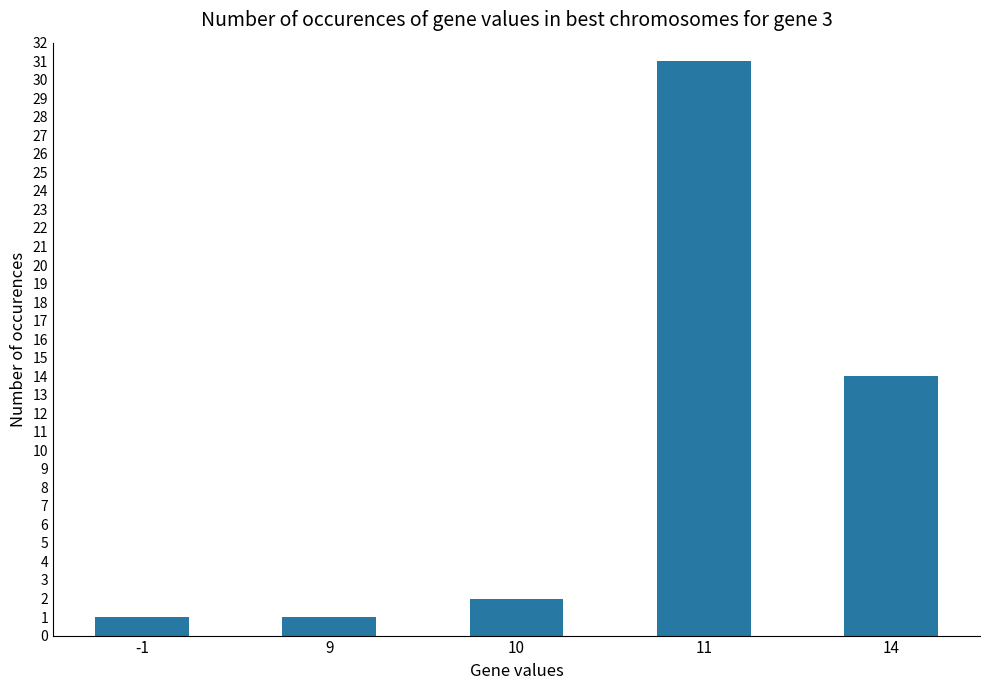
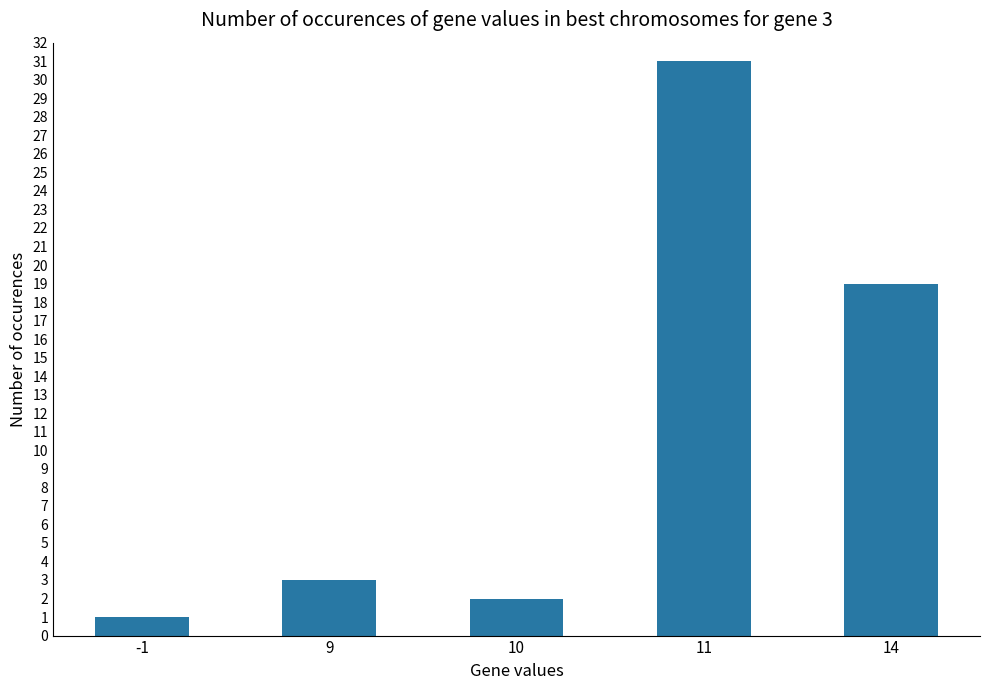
  {
    "-1": 1,
-   "9": 1,
+   "9": 3,
    "10": 2,
    "11": 31,
-   "14": 14
+   "14": 19
  }
